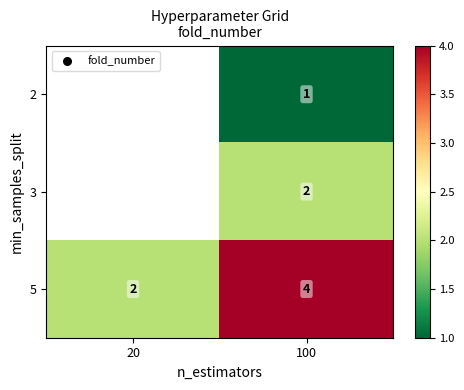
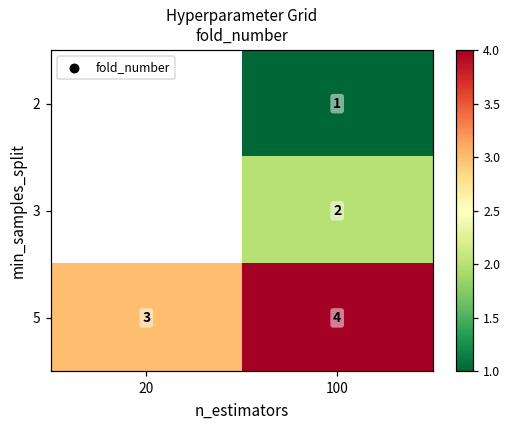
  {
    "5": {
-     "20": 2
+     "20": 3
    }
  }
